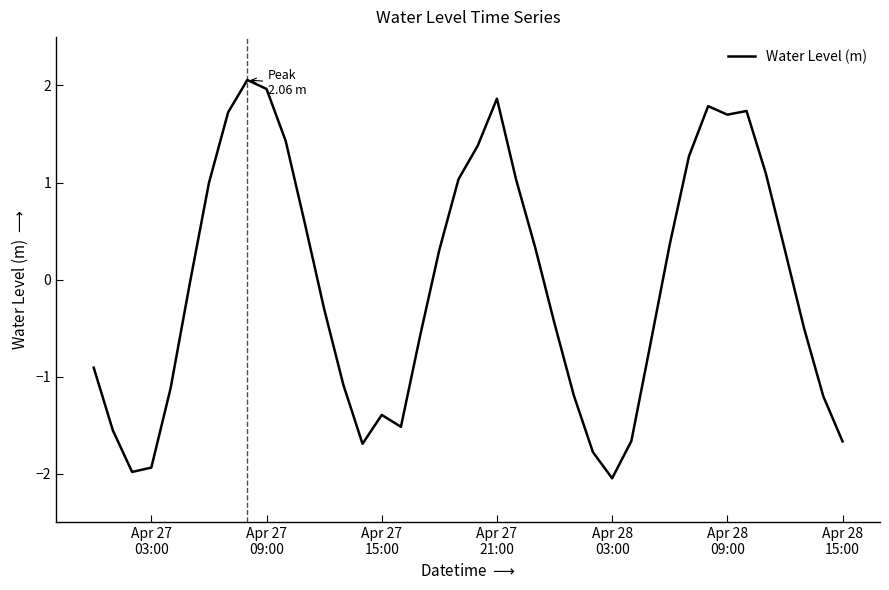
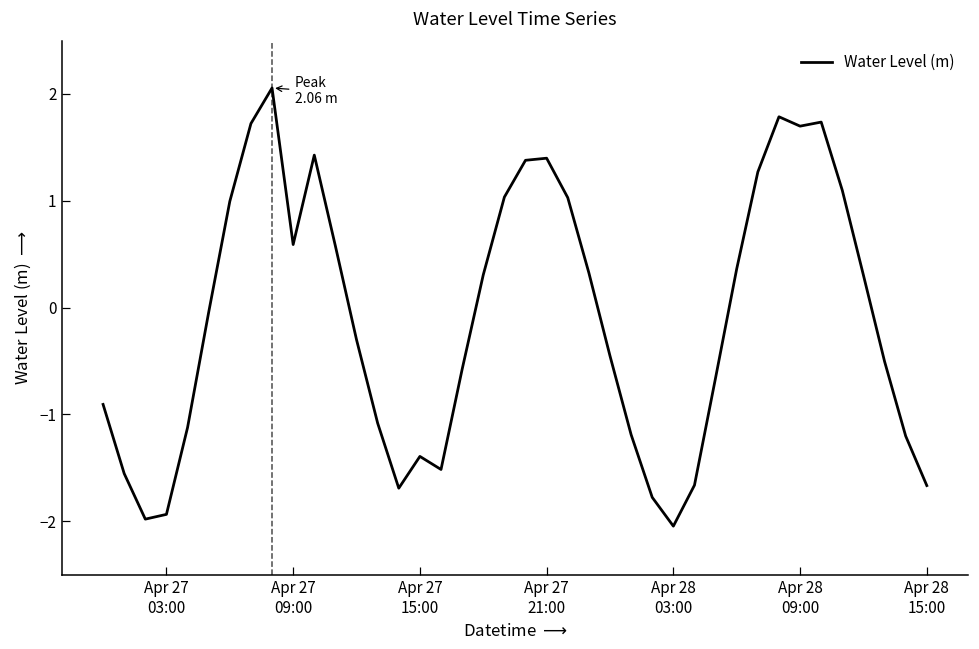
  {
    "Apr 27 03:00": -1.9,
-   "Apr 27 09:00": 2.0,
+   "Apr 27 09:00": 0.6,
    "Apr 27 15:00": -1.4,
-   "Apr 27 21:00": 1.9,
+   "Apr 27 21:00": 1.4,
    "Apr 28 03:00": -2.0,
    "Apr 28 09:00": 1.7,
    "Apr 28 15:00": -1.7
  }
